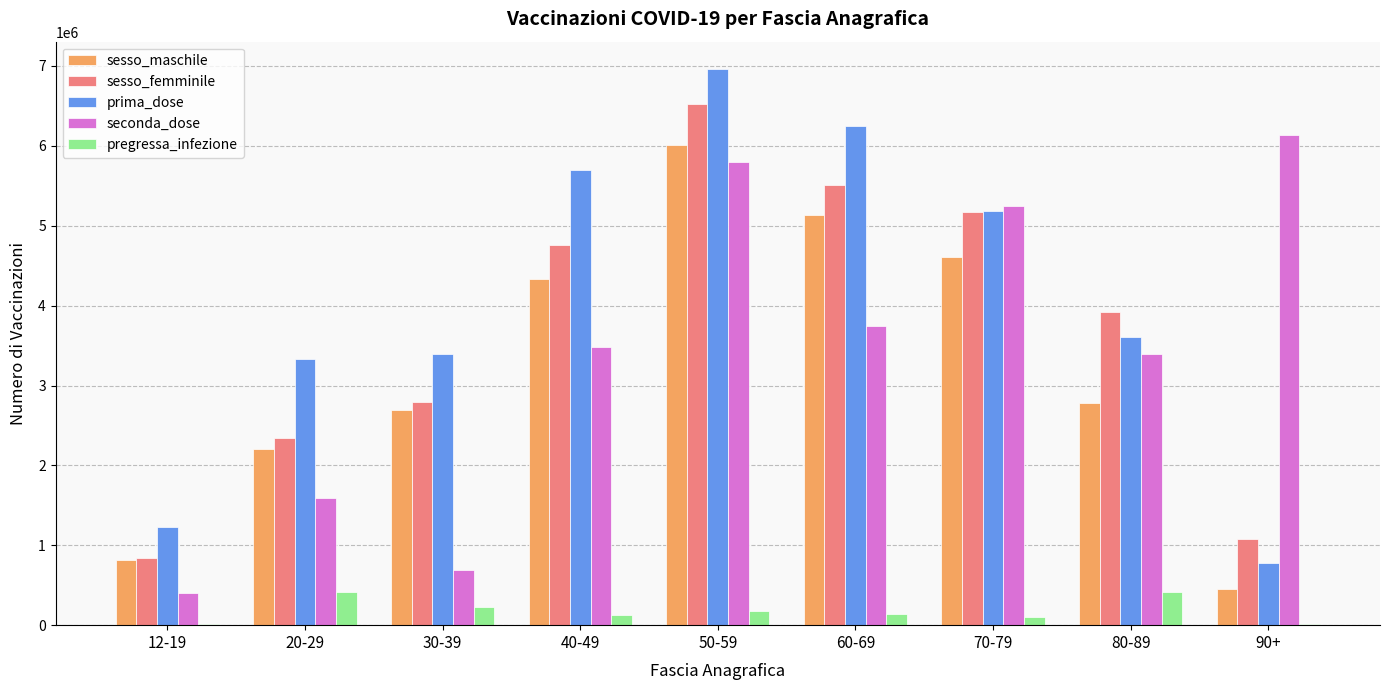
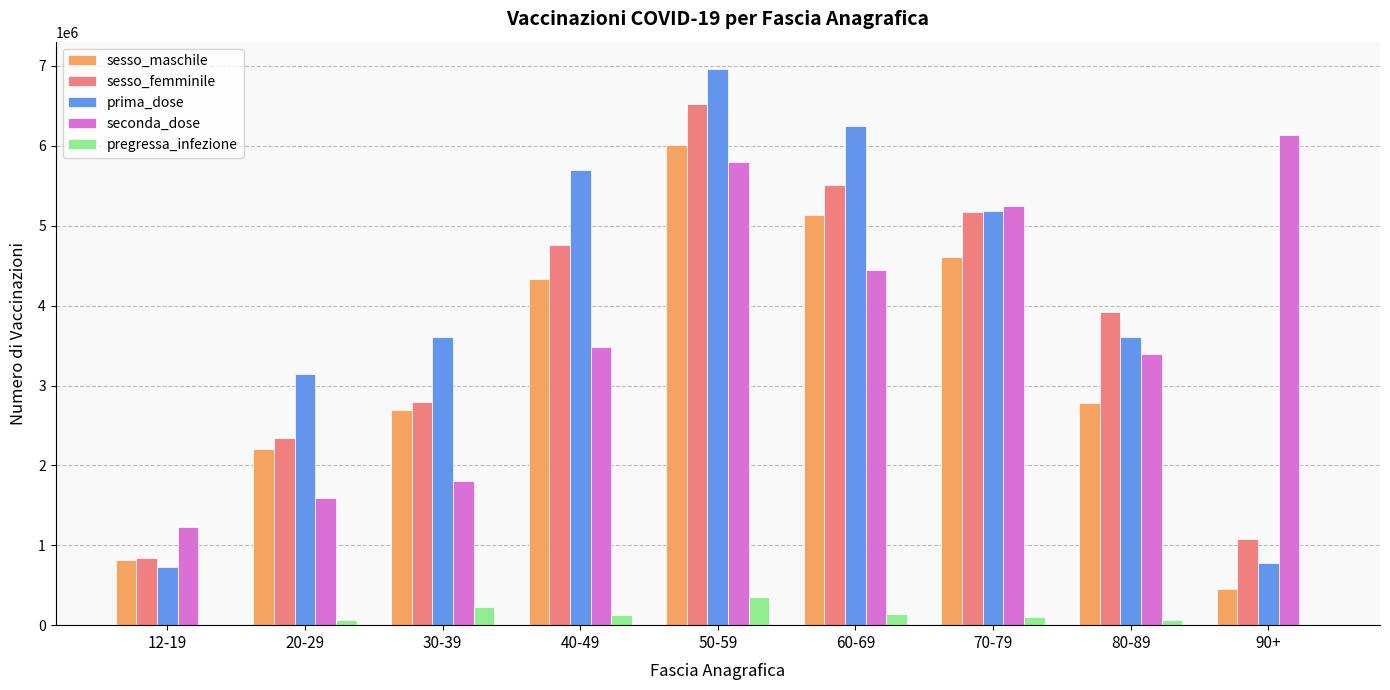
  {
    "prima_dose": {
-     "12-19": 1200000,
-     "20-29": 3300000,
-     "30-39": 3400000,
+     "12-19": 700000,
+     "20-29": 3100000,
+     "30-39": 3600000,
      "40-49": 5700000,
      "50-59": 7000000,
      "60-69": 6300000,
      "70-79": 5200000,
      "80-89": 3600000,
      "90+": 800000
    },
    "seconda_dose": {
-     "12-19": 400000,
+     "12-19": 1200000,
      "20-29": 1600000,
-     "30-39": 700000,
+     "30-39": 1800000,
      "40-49": 3500000,
      "50-59": 5800000,
-     "60-69": 3700000,
+     "60-69": 4400000,
      "70-79": 5200000,
      "80-89": 3400000,
      "90+": 6100000
    },
    "pregressa_infezione": {
-     "20-29": 400000,
+     "20-29": 100000,
      "30-39": 200000,
      "40-49": 100000,
-     "50-59": 200000,
+     "50-59": 400000,
      "60-69": 100000,
      "70-79": 100000,
-     "80-89": 400000
+     "80-89": 100000
    }
  }
